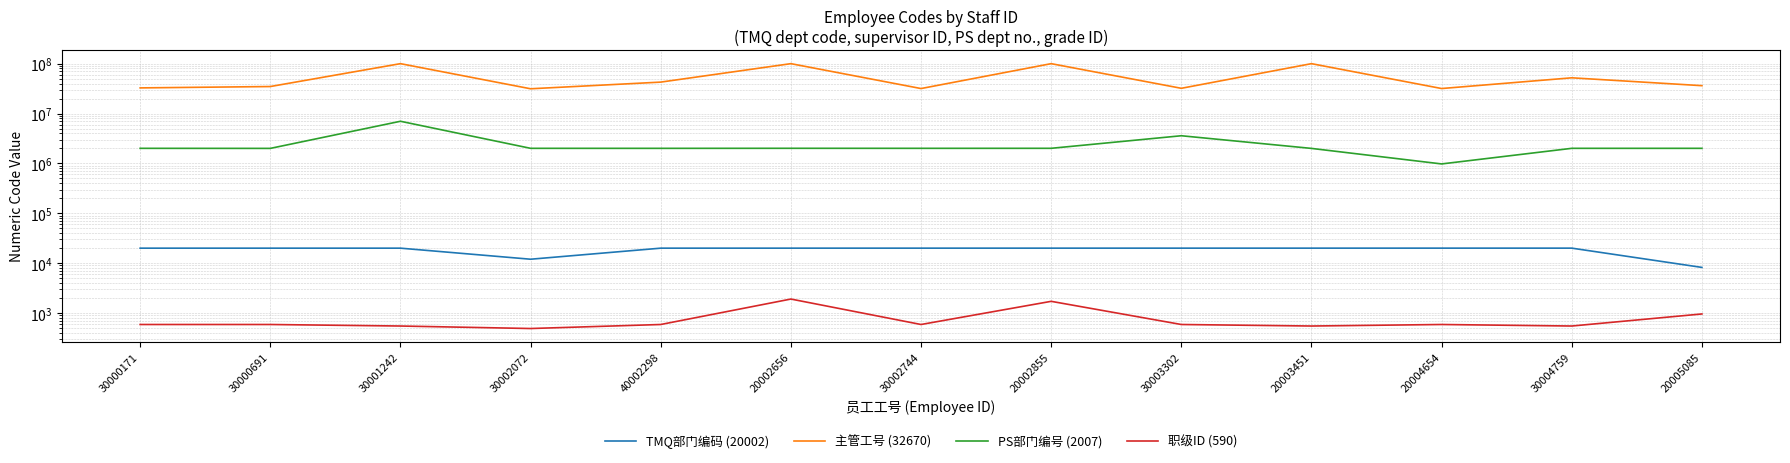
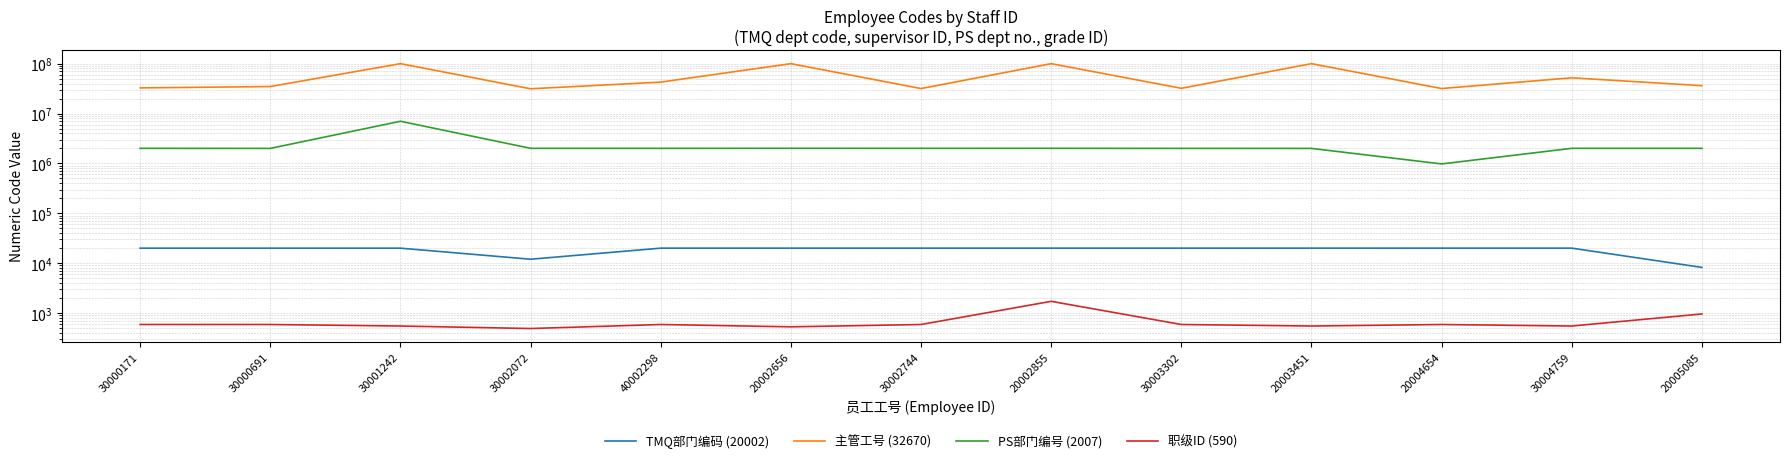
  {
    "TMQ部门编码 (20002)": {
      "30000171": 20000,
      "30000691": 20000,
      "30001242": 20000,
      "30002072": 12000,
      "40002298": 20000,
      "20002656": 20000,
      "30002744": 20000,
      "20002855": 20000,
      "30003302": 20000,
      "20003451": 20000,
      "20004654": 20000,
      "30004759": 20000,
      "20005085": 8000
    },
    "主管工号 (32670)": {
      "30000171": 30000000,
      "30000691": 30000000,
      "30001242": 100000000,
      "30002072": 30000000,
      "40002298": 40000000,
      "20002656": 100000000,
      "30002744": 30000000,
      "20002855": 100000000,
      "30003302": 30000000,
      "20003451": 100000000,
      "20004654": 30000000,
      "30004759": 50000000,
      "20005085": 40000000
    },
    "PS部门编号 (2007)": {
      "30000171": 2000000,
      "30000691": 2000000,
      "30001242": 7000000,
      "30002072": 2000000,
      "40002298": 2000000,
      "20002656": 2000000,
      "30002744": 2000000,
      "20002855": 2000000,
-     "30003302": 4000000,
+     "30003302": 2000000,
      "20003451": 2000000,
      "20004654": 1000000,
      "30004759": 2000000,
      "20005085": 2000000
    },
    "职级ID (590)": {
      "30000171": 600,
      "30000691": 600,
      "30001242": 600,
      "30002072": 500,
      "40002298": 600,
-     "20002656": 1900,
+     "20002656": 500,
      "30002744": 600,
      "20002855": 1700,
      "30003302": 600,
      "20003451": 600,
      "20004654": 600,
      "30004759": 600,
      "20005085": 1000
    }
  }
